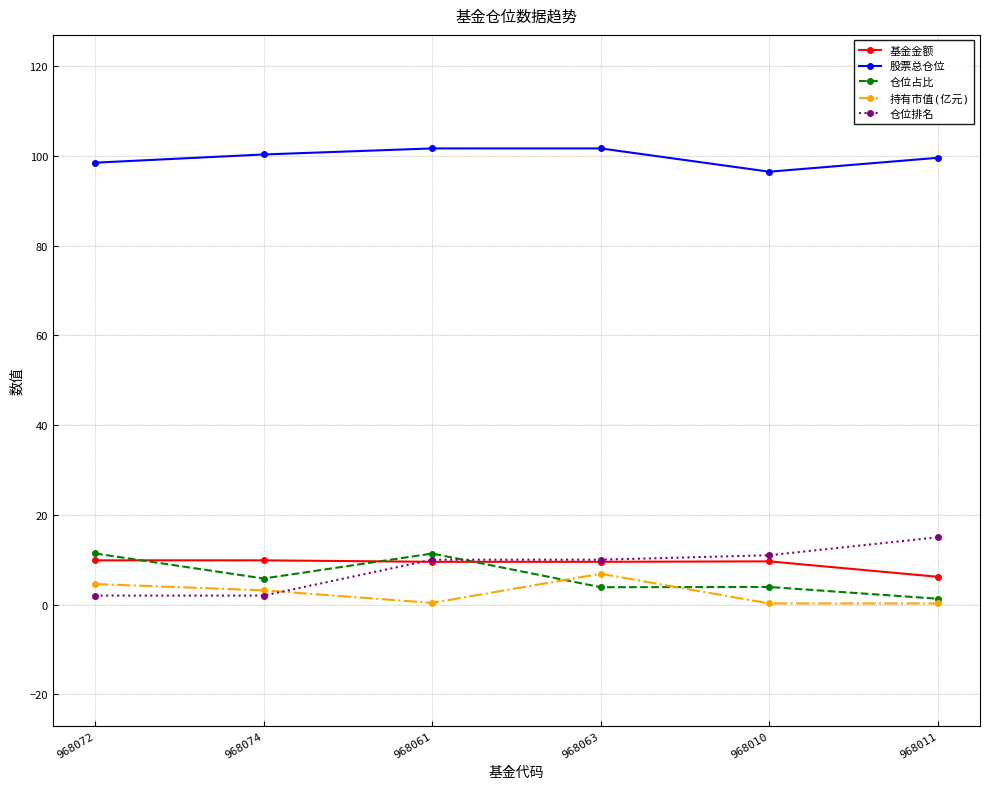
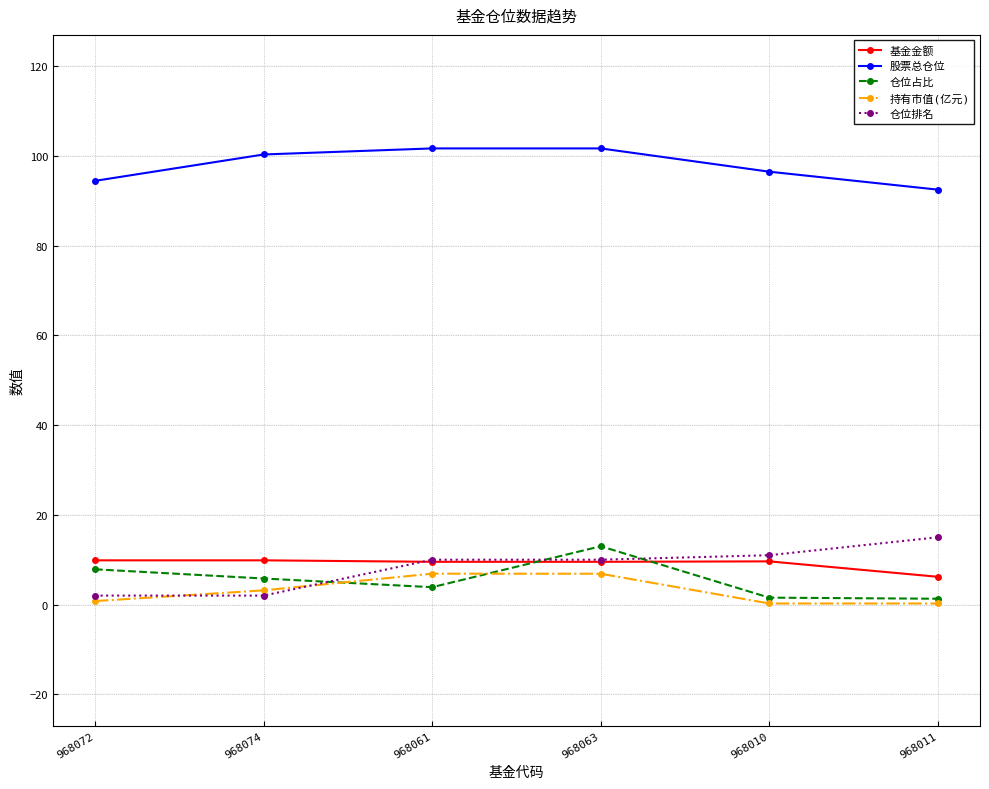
  {
    "基金金额": {
      "968072": 10,
      "968074": 10,
      "968010": 10,
      "968011": 6
    },
    "股票总仓位": {
-     "968072": 99,
+     "968072": 94,
      "968074": 100,
      "968061": 102,
      "968063": 102,
      "968010": 97,
-     "968011": 100
+     "968011": 93
    },
    "仓位占比": {
-     "968072": 11,
+     "968072": 8,
      "968074": 6,
-     "968061": 11,
-     "968063": 4,
-     "968010": 4,
+     "968061": 4,
+     "968063": 13,
+     "968010": 2,
      "968011": 1
    },
    "持有市值(亿元)": {
-     "968072": 5,
+     "968072": 1,
      "968074": 3,
-     "968061": 0,
+     "968061": 7,
      "968063": 7,
      "968010": 0,
      "968011": 0
    },
    "仓位排名": {
      "968072": 2,
      "968074": 2,
      "968010": 11,
      "968011": 15
    }
  }
